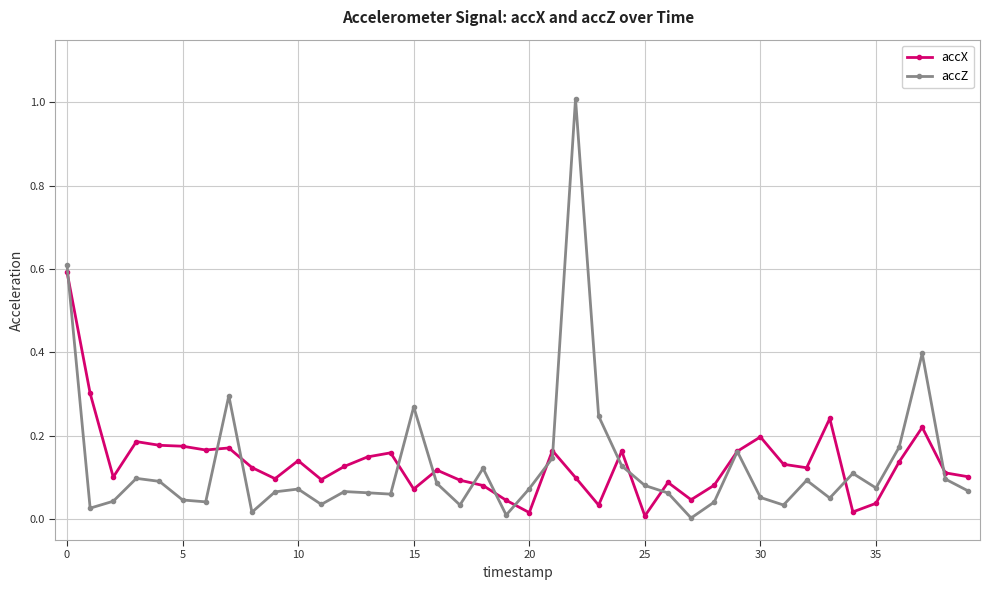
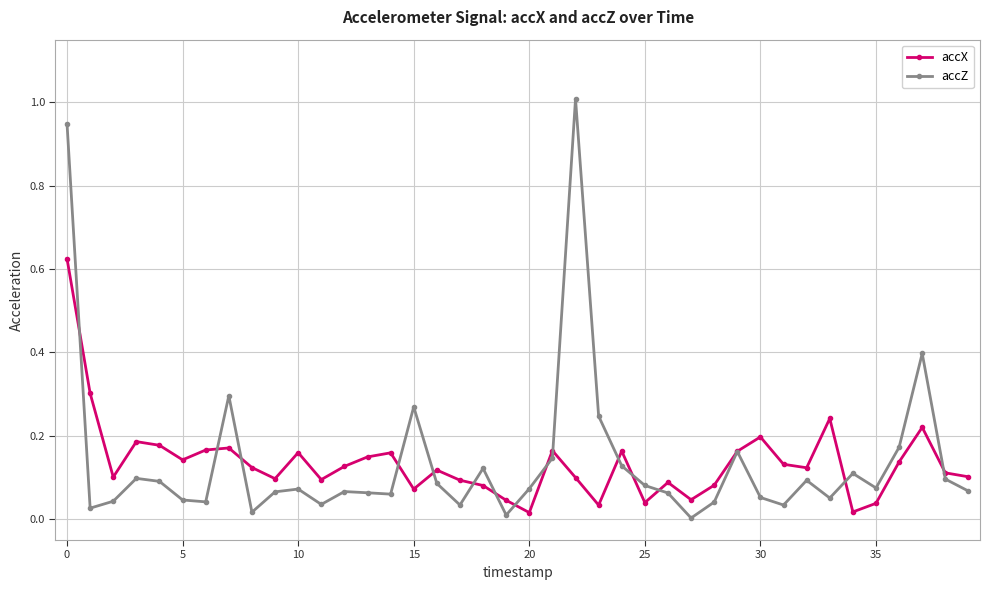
  {
    "accX": {
-     "0": 0.59,
-     "5": 0.18,
-     "10": 0.14,
+     "0": 0.62,
+     "5": 0.14,
+     "10": 0.16,
      "15": 0.07,
      "20": 0.02,
-     "25": 0.01,
+     "25": 0.04,
      "30": 0.20,
      "35": 0.04
    },
    "accZ": {
-     "0": 0.61,
+     "0": 0.95,
      "5": 0.05,
      "10": 0.07,
      "15": 0.27,
      "20": 0.07,
      "25": 0.08,
      "30": 0.05,
      "35": 0.07
    }
  }
